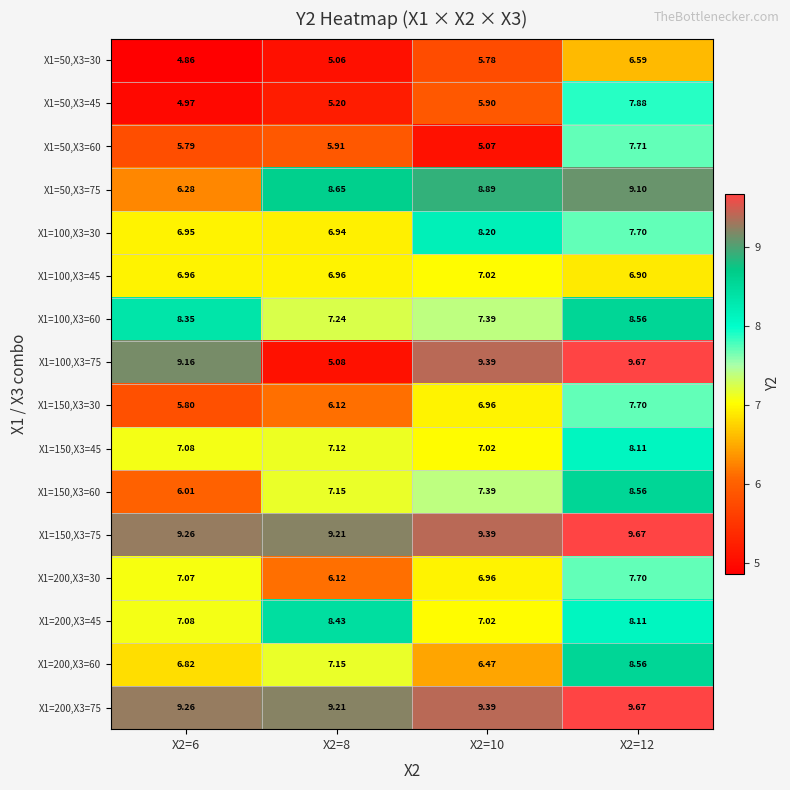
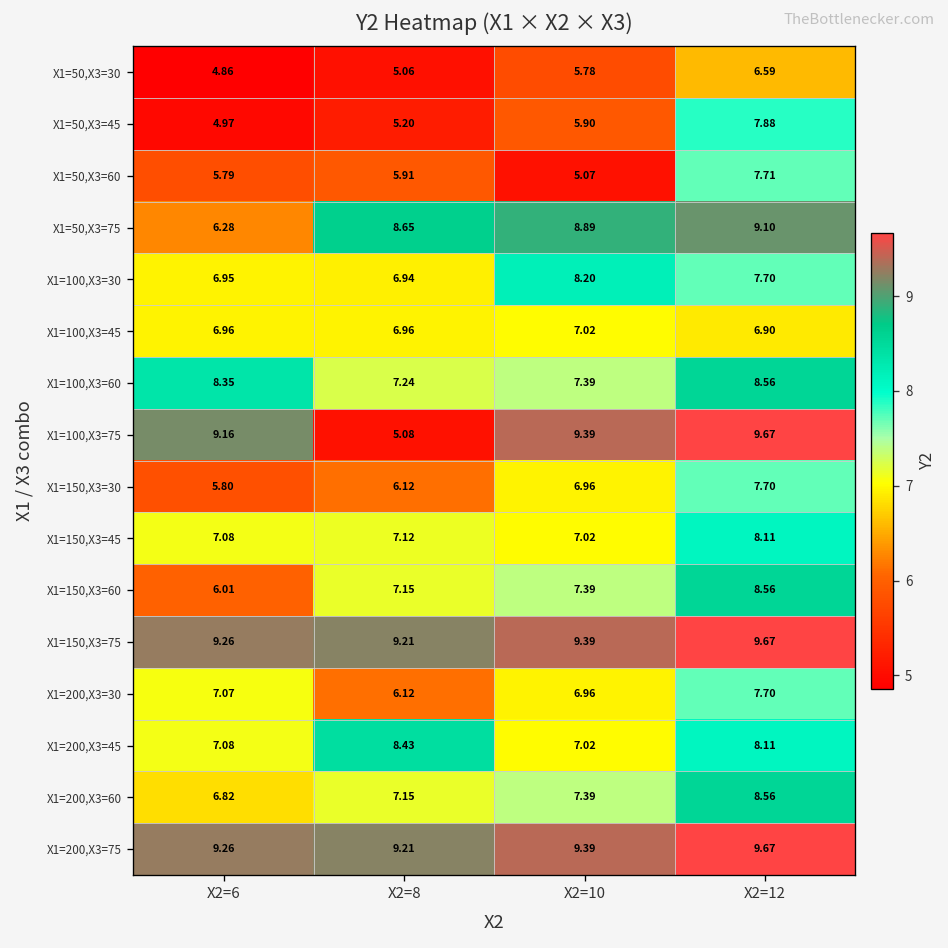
  {
    "X1=50,X3=30": {
      "X2=6": 4.86,
      "X2=8": 5.06,
      "X2=10": 5.78,
      "X2=12": 6.59
    },
    "X1=50,X3=45": {
      "X2=6": 4.97,
      "X2=8": 5.20,
      "X2=10": 5.90,
      "X2=12": 7.88
    },
    "X1=50,X3=60": {
      "X2=6": 5.79,
      "X2=8": 5.91,
      "X2=10": 5.07,
      "X2=12": 7.71
    },
    "X1=50,X3=75": {
      "X2=6": 6.28,
      "X2=8": 8.65,
      "X2=10": 8.89,
      "X2=12": 9.10
    },
    "X1=100,X3=30": {
      "X2=6": 6.95,
      "X2=8": 6.94,
      "X2=10": 8.20,
      "X2=12": 7.70
    },
    "X1=100,X3=45": {
      "X2=6": 6.96,
      "X2=8": 6.96,
      "X2=10": 7.02,
      "X2=12": 6.90
    },
    "X1=100,X3=60": {
      "X2=6": 8.35,
      "X2=8": 7.24,
      "X2=10": 7.39,
      "X2=12": 8.56
    },
    "X1=100,X3=75": {
      "X2=6": 9.16,
      "X2=8": 5.08,
      "X2=10": 9.39,
      "X2=12": 9.67
    },
    "X1=150,X3=30": {
      "X2=6": 5.80,
      "X2=8": 6.12,
      "X2=10": 6.96,
      "X2=12": 7.70
    },
    "X1=150,X3=45": {
      "X2=6": 7.08,
      "X2=8": 7.12,
      "X2=10": 7.02,
      "X2=12": 8.11
    },
    "X1=150,X3=60": {
      "X2=6": 6.01,
      "X2=8": 7.15,
      "X2=10": 7.39,
      "X2=12": 8.56
    },
    "X1=150,X3=75": {
      "X2=6": 9.26,
      "X2=8": 9.21,
      "X2=10": 9.39,
      "X2=12": 9.67
    },
    "X1=200,X3=30": {
      "X2=6": 7.07,
      "X2=8": 6.12,
      "X2=10": 6.96,
      "X2=12": 7.70
    },
    "X1=200,X3=45": {
      "X2=6": 7.08,
      "X2=8": 8.43,
      "X2=10": 7.02,
      "X2=12": 8.11
    },
    "X1=200,X3=60": {
      "X2=6": 6.82,
      "X2=8": 7.15,
-     "X2=10": 6.47,
+     "X2=10": 7.39,
      "X2=12": 8.56
    },
    "X1=200,X3=75": {
      "X2=6": 9.26,
      "X2=8": 9.21,
      "X2=10": 9.39,
      "X2=12": 9.67
    }
  }
